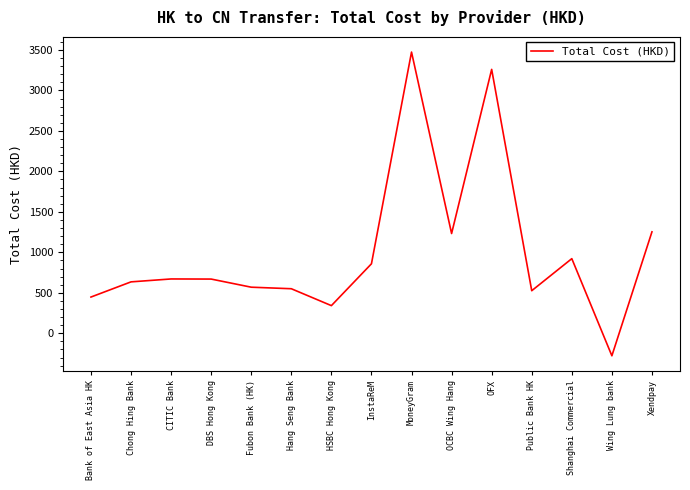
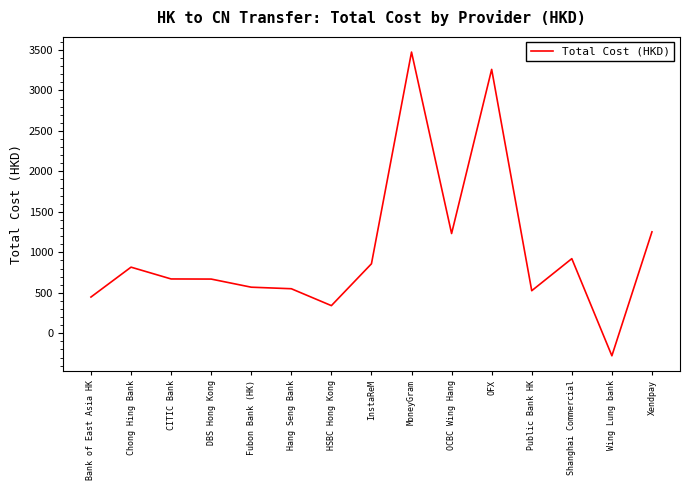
  {
    "Bank of East Asia HK": 400,
-   "Chong Hing Bank": 600,
+   "Chong Hing Bank": 800,
    "CITIC Bank": 700,
    "DBS Hong Kong": 700,
    "Fubon Bank (HK)": 600,
    "Hang Seng Bank": 600,
    "HSBC Hong Kong": 300,
    "InstaReM": 900,
    "MoneyGram": 3500,
    "OCBC Wing Hang": 1200,
    "OFX": 3300,
    "Public Bank HK": 500,
    "Shanghai Commercial": 900,
    "Wing Lung bank": -300,
    "Xendpay": 1300
  }
